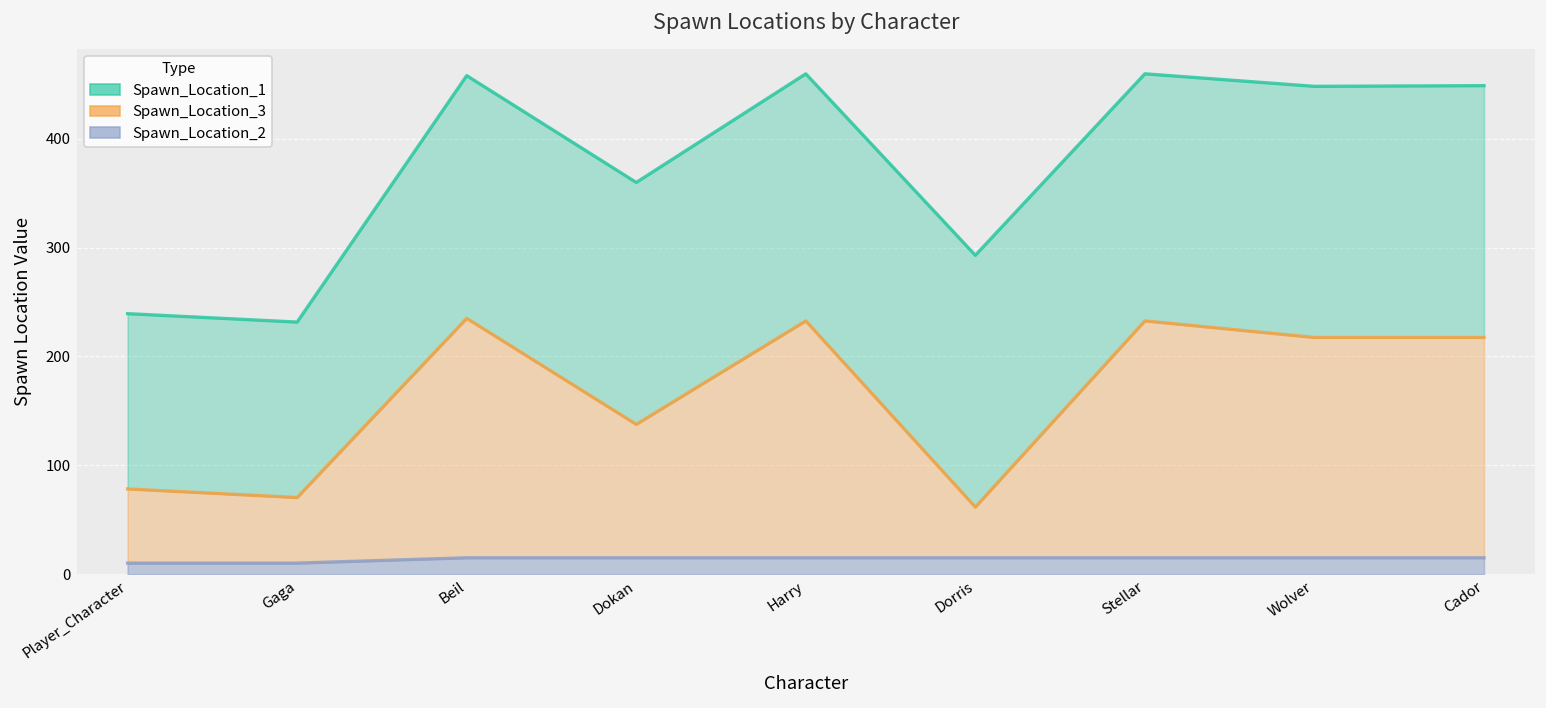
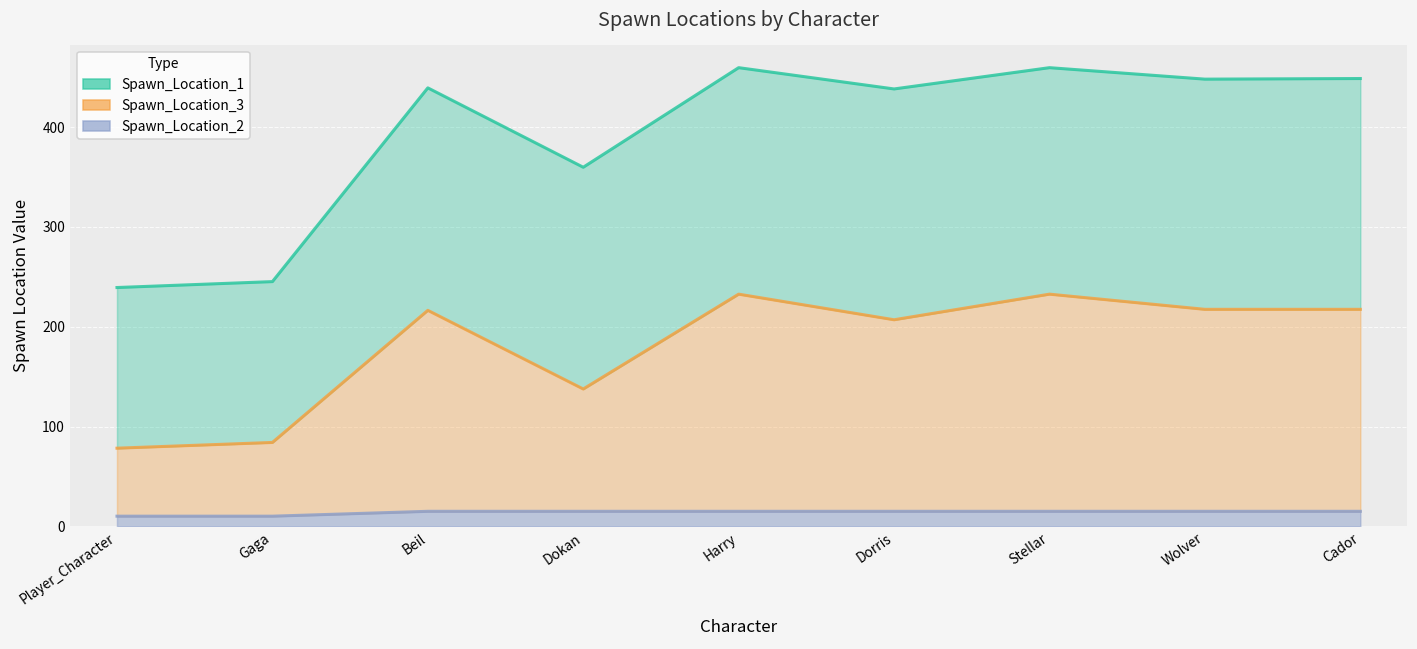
  {
    "Spawn_Location_3": {
      "Player_Character": 70,
-     "Gaga": 60,
-     "Beil": 220,
+     "Gaga": 70,
+     "Beil": 200,
      "Dokan": 120,
      "Harry": 220,
-     "Dorris": 50,
+     "Dorris": 190,
      "Stellar": 220,
      "Wolver": 200,
      "Cador": 200
    }
  }
